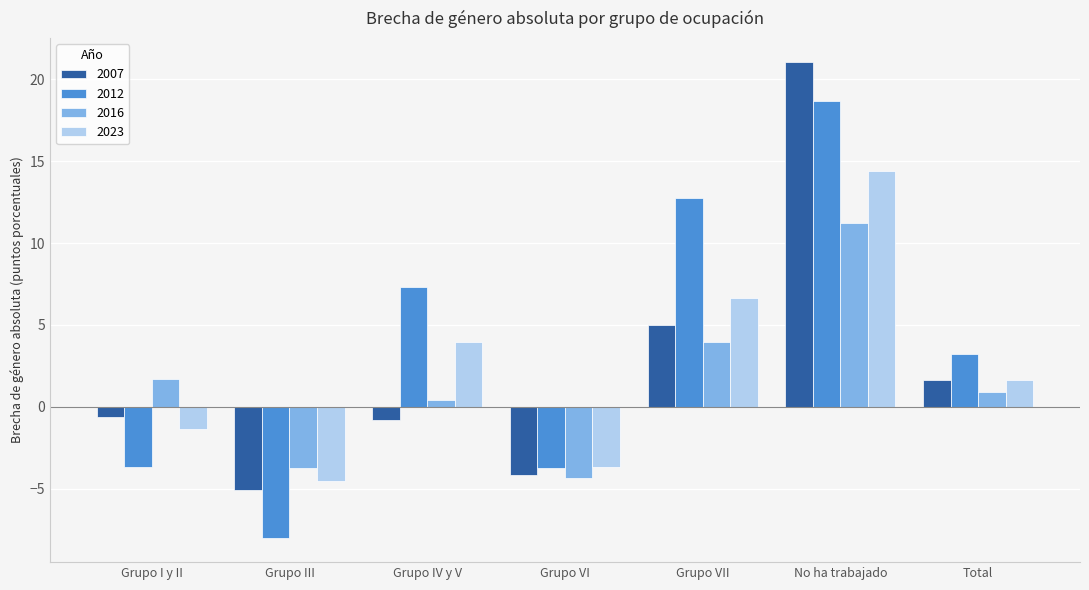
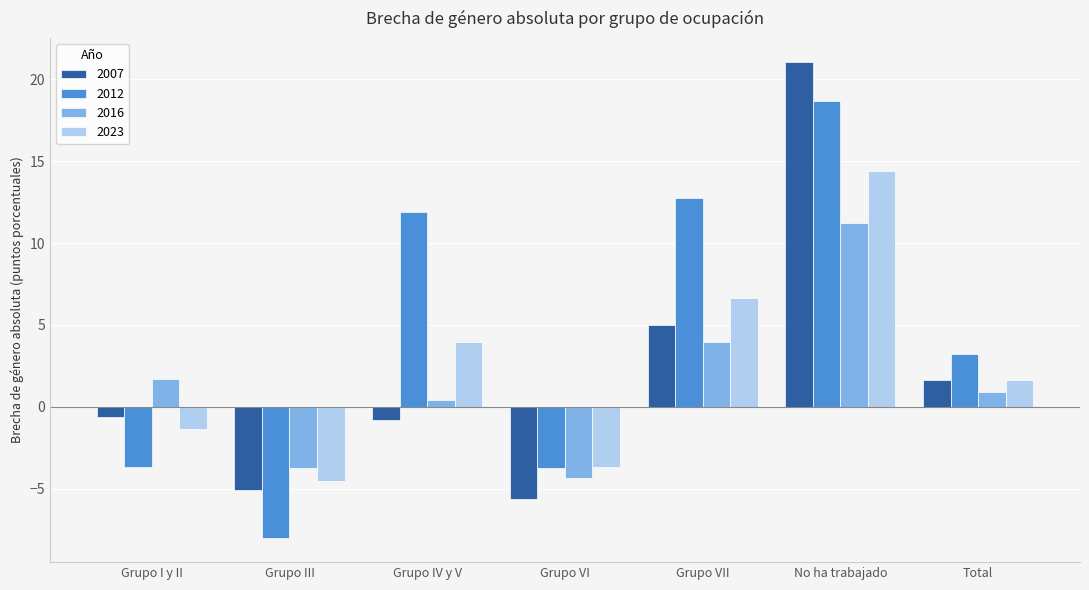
  {
    "2007": {
      "Grupo I y II": -0.6,
      "Grupo III": -5.1,
      "Grupo IV y V": -0.8,
-     "Grupo VI": -4.2,
+     "Grupo VI": -5.6,
      "Grupo VII": 5.0,
      "No ha trabajado": 21.1,
      "Total": 1.6
    },
    "2012": {
      "Grupo I y II": -3.7,
      "Grupo III": -8.0,
-     "Grupo IV y V": 7.3,
+     "Grupo IV y V": 11.9,
      "Grupo VI": -3.8,
      "Grupo VII": 12.7,
      "No ha trabajado": 18.7,
      "Total": 3.2
    }
  }
